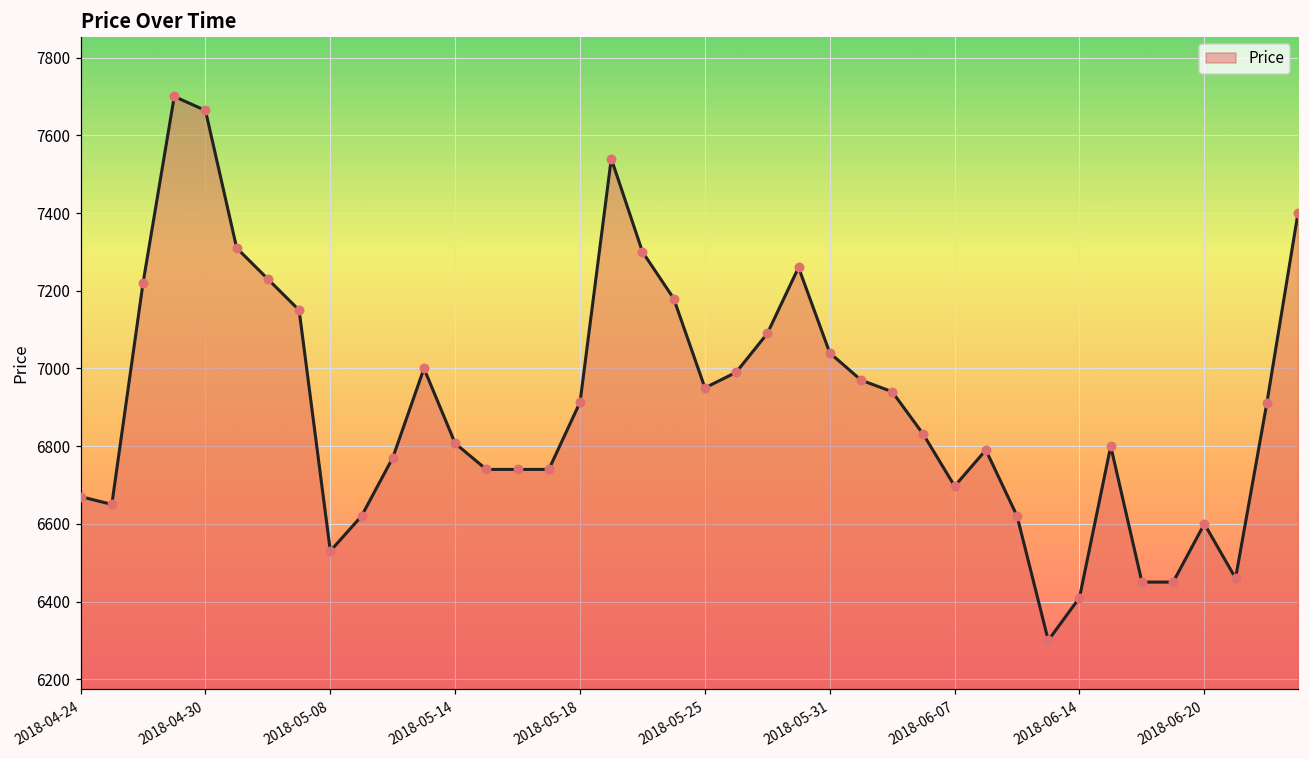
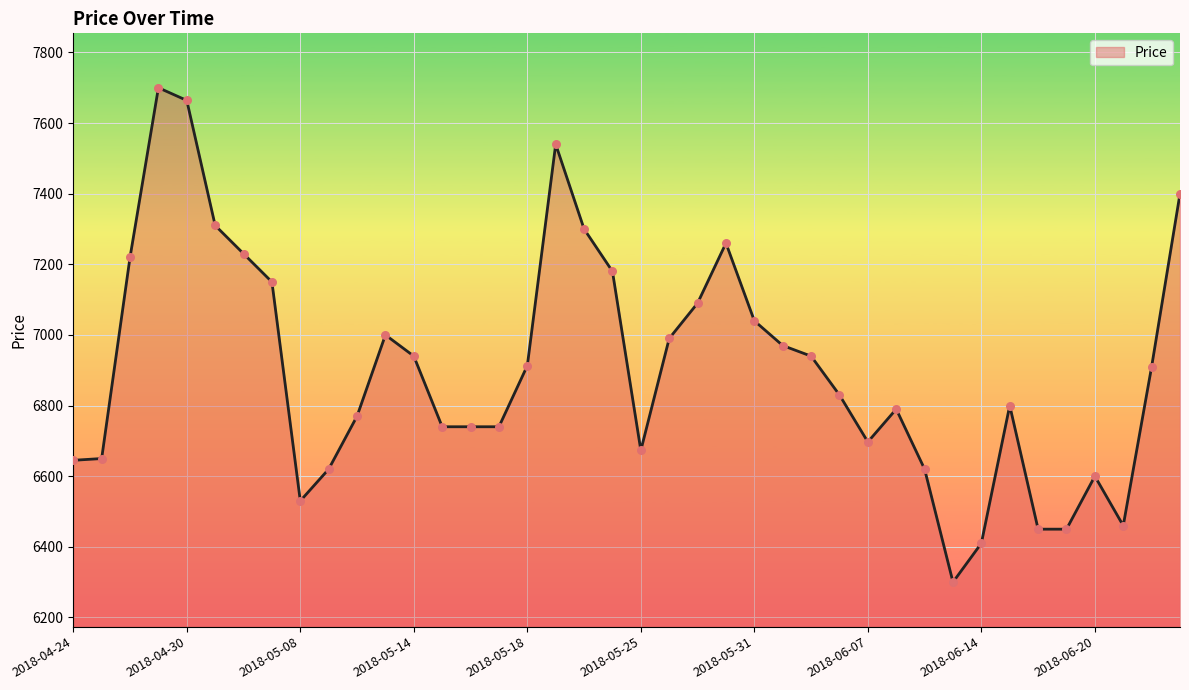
  {
-   "2018-04-24": 6670,
+   "2018-04-24": 6650,
    "2018-04-30": 7660,
    "2018-05-08": 6530,
-   "2018-05-14": 6810,
+   "2018-05-14": 6940,
    "2018-05-18": 6910,
-   "2018-05-25": 6950,
+   "2018-05-25": 6670,
    "2018-05-31": 7040,
    "2018-06-07": 6700,
    "2018-06-14": 6410,
    "2018-06-20": 6600
  }
